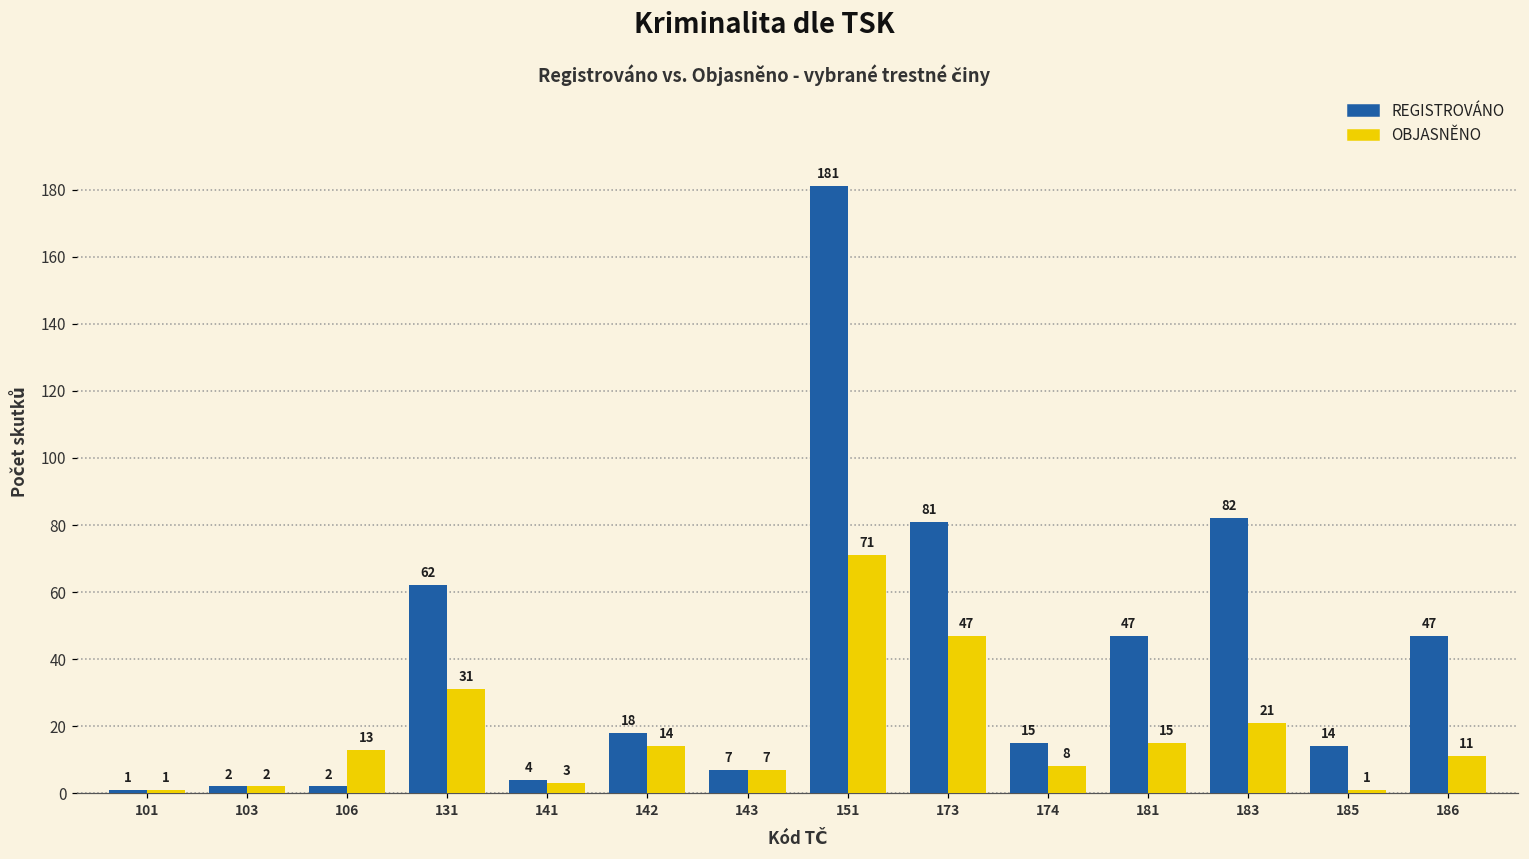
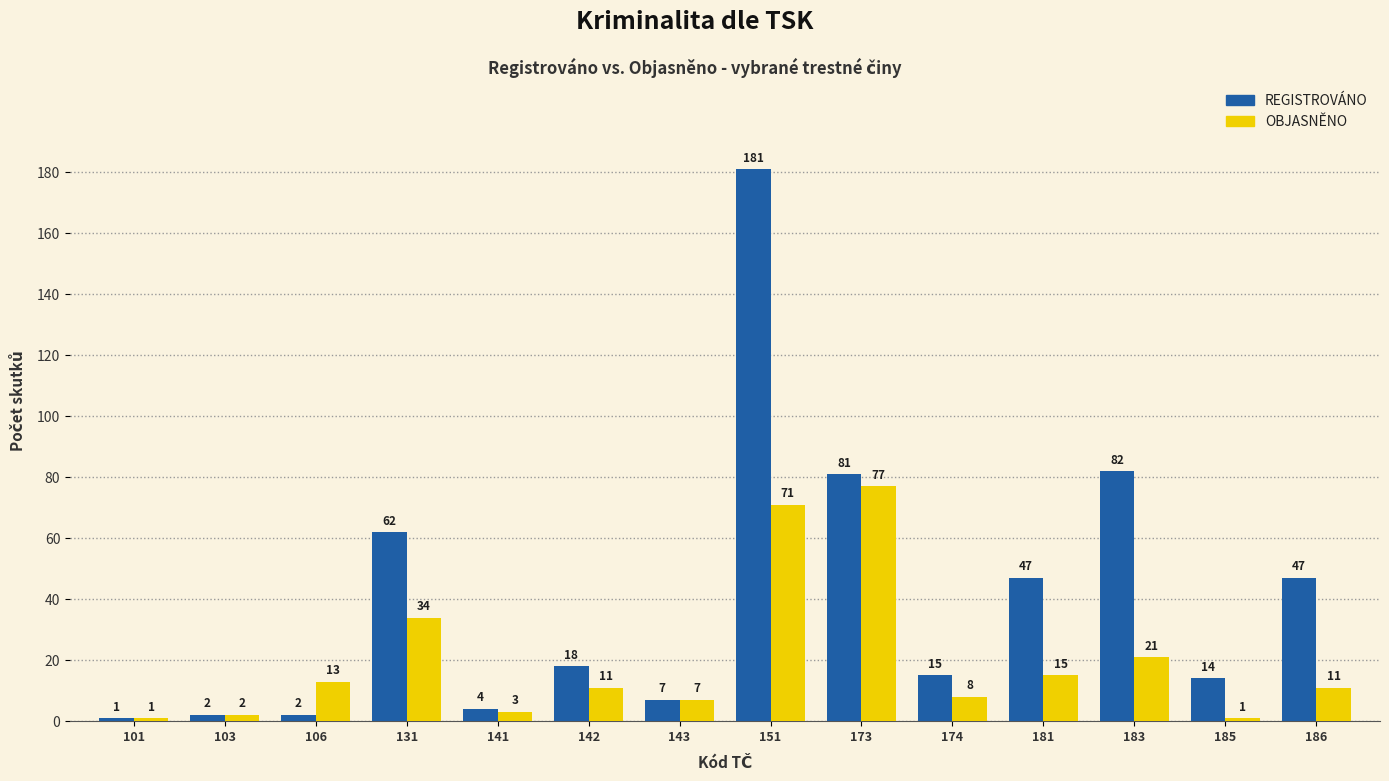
  {
    "REGISTROVÁNO": {
      "101": 1,
      "103": 2,
      "106": 2,
      "131": 62,
      "141": 4,
      "142": 18,
      "143": 7,
      "151": 181,
      "173": 81,
      "174": 15,
      "181": 47,
      "183": 82,
      "185": 14,
      "186": 47
    },
    "OBJASNĚNO": {
      "101": 1,
      "103": 2,
      "106": 13,
-     "131": 31,
+     "131": 34,
      "141": 3,
-     "142": 14,
+     "142": 11,
      "143": 7,
      "151": 71,
-     "173": 47,
+     "173": 77,
      "174": 8,
      "181": 15,
      "183": 21,
      "185": 1,
      "186": 11
    }
  }
